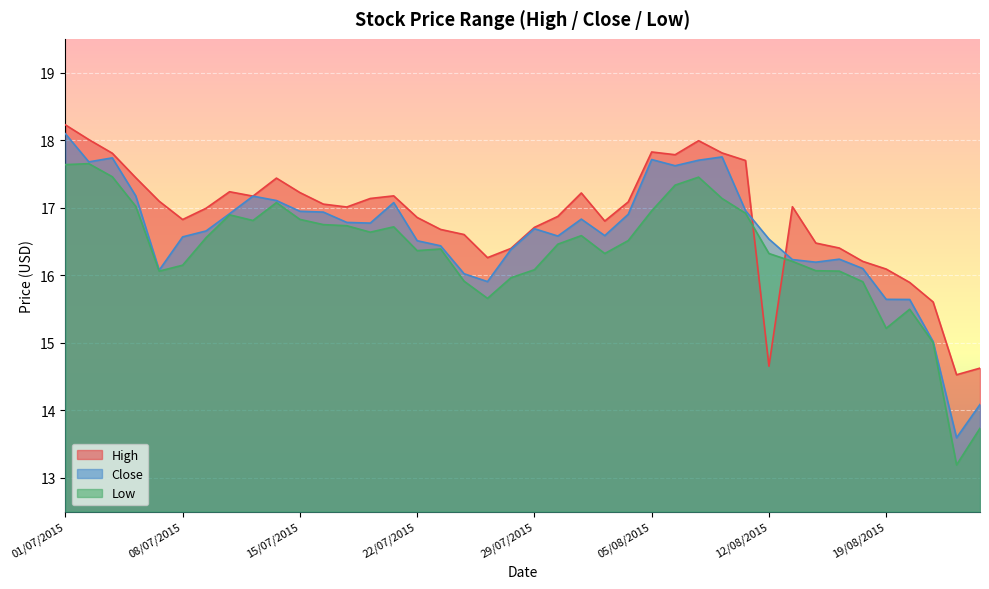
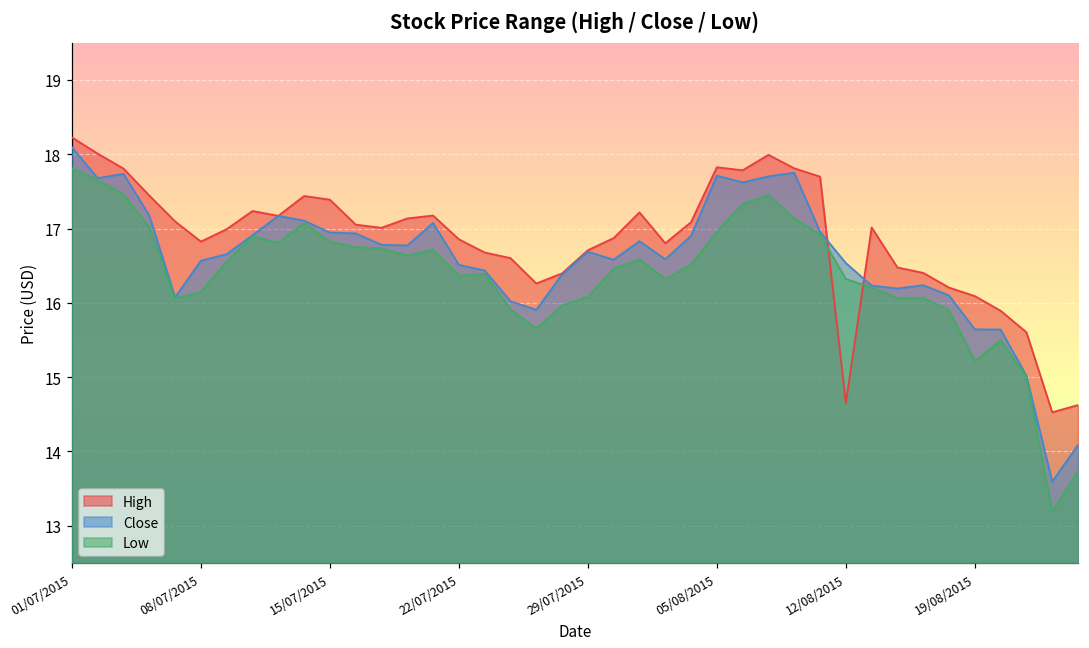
  {
    "High": {
      "01/07/2015": 18.2,
      "08/07/2015": 16.8,
-     "15/07/2015": 17.2,
+     "15/07/2015": 17.4,
      "22/07/2015": 16.9,
      "05/08/2015": 17.8,
      "12/08/2015": 14.7,
      "19/08/2015": 16.1
    },
    "Close": {
      "01/07/2015": 18.1,
      "08/07/2015": 16.6,
      "15/07/2015": 16.9,
      "22/07/2015": 16.5,
      "05/08/2015": 17.7,
      "12/08/2015": 16.5,
      "19/08/2015": 15.6
    },
    "Low": {
-     "01/07/2015": 17.6,
+     "01/07/2015": 17.8,
      "08/07/2015": 16.1,
      "15/07/2015": 16.8,
      "22/07/2015": 16.4,
      "29/07/2015": 16.1,
      "05/08/2015": 17.0,
      "12/08/2015": 16.3,
      "19/08/2015": 15.2
    }
  }
